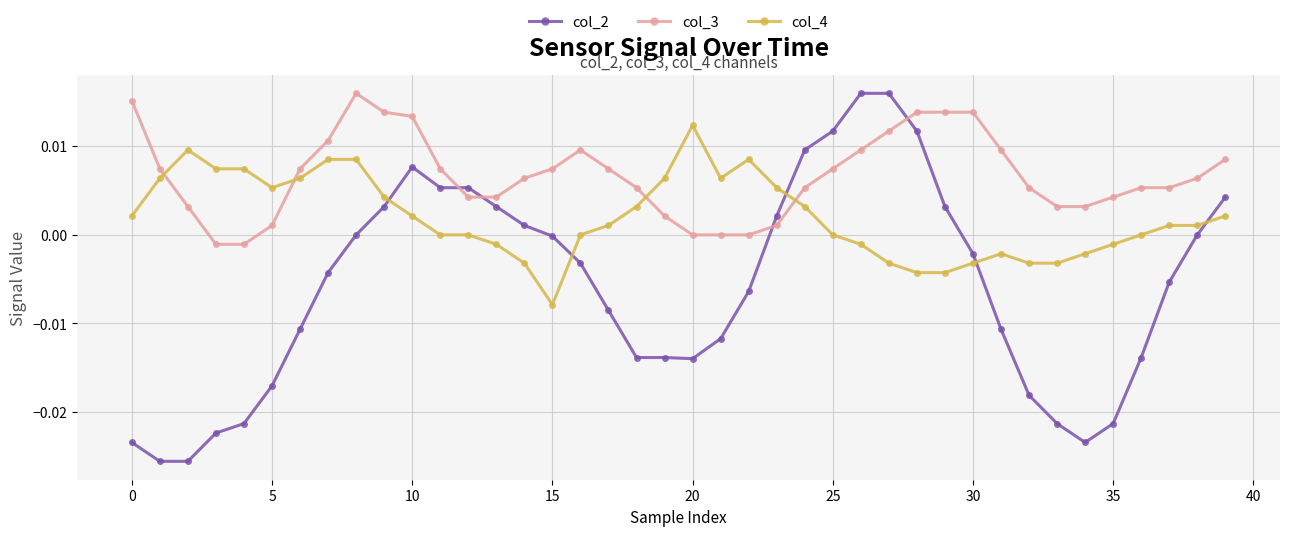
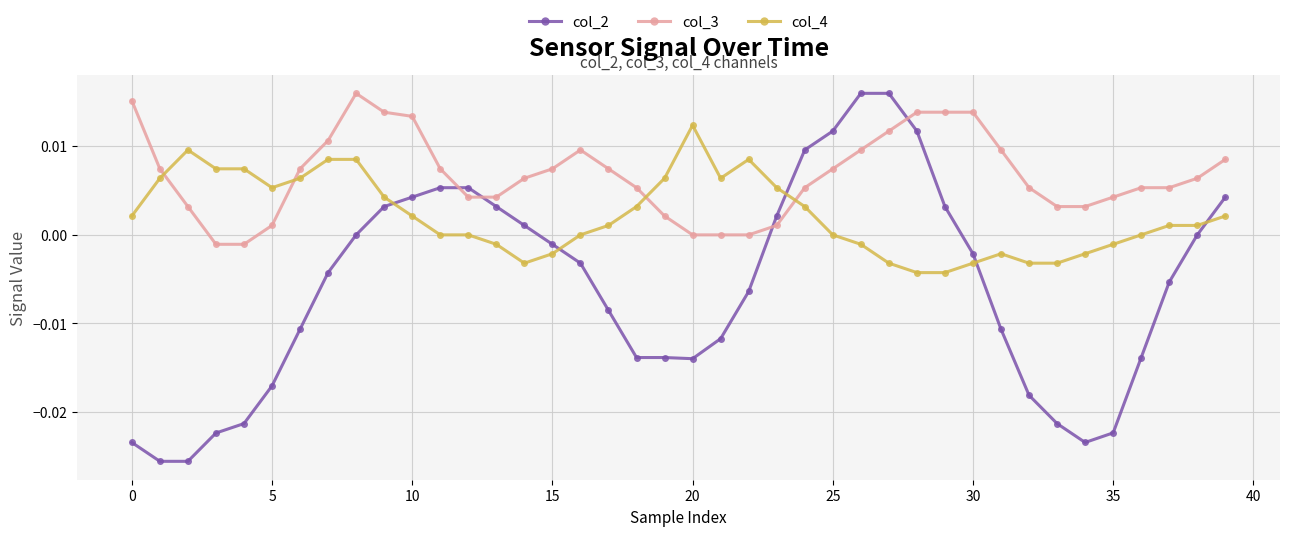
  {
    "col_2": {
      "0": -0.023,
      "5": -0.017,
-     "10": 0.008,
-     "15": 0.000,
+     "10": 0.004,
+     "15": -0.001,
      "20": -0.014,
      "25": 0.012,
      "30": -0.002,
-     "35": -0.021
+     "35": -0.022
    },
    "col_3": {
      "0": 0.015,
      "5": 0.001,
      "10": 0.013,
      "15": 0.007,
      "20": 0.000,
      "25": 0.007,
      "30": 0.014,
      "35": 0.004
    },
    "col_4": {
      "0": 0.002,
      "5": 0.005,
      "10": 0.002,
-     "15": -0.008,
+     "15": -0.002,
      "20": 0.012,
      "25": 0.000,
      "30": -0.003,
      "35": -0.001
    }
  }
